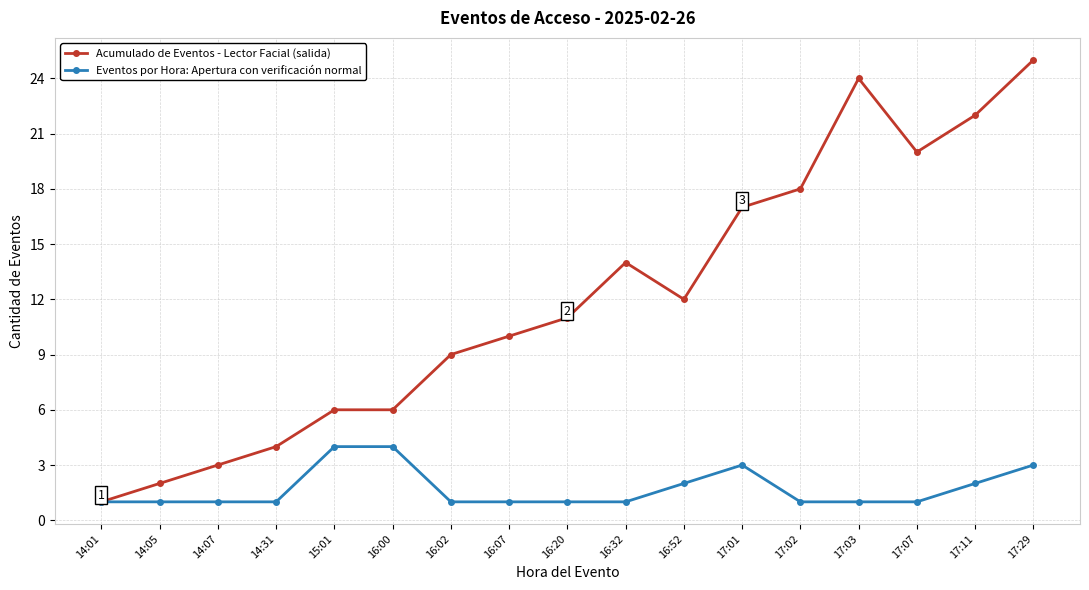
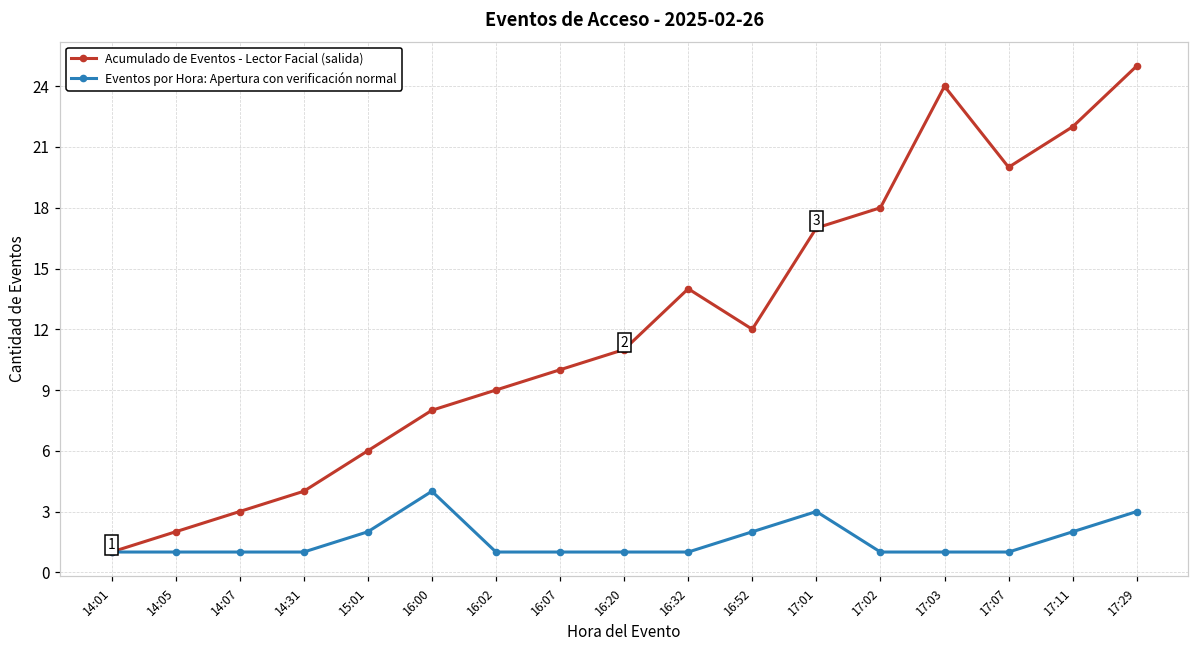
  {
    "Acumulado de Eventos - Lector Facial (salida)": {
      "14:05": 2,
      "14:07": 3,
      "14:31": 4,
      "15:01": 6,
-     "16:00": 6,
+     "16:00": 8,
      "16:02": 9,
      "16:07": 10,
      "16:32": 14,
      "16:52": 12,
      "17:02": 18,
      "17:03": 24,
      "17:07": 20,
      "17:11": 22,
      "17:29": 25
    },
    "Eventos por Hora: Apertura con verificación normal": {
      "14:05": 1,
      "14:07": 1,
      "14:31": 1,
-     "15:01": 4,
+     "15:01": 2,
      "16:00": 4,
      "16:02": 1,
      "16:07": 1,
      "16:20": 1,
      "16:32": 1,
      "16:52": 2,
      "17:01": 3,
      "17:02": 1,
      "17:03": 1,
      "17:07": 1,
      "17:11": 2,
      "17:29": 3
    }
  }
